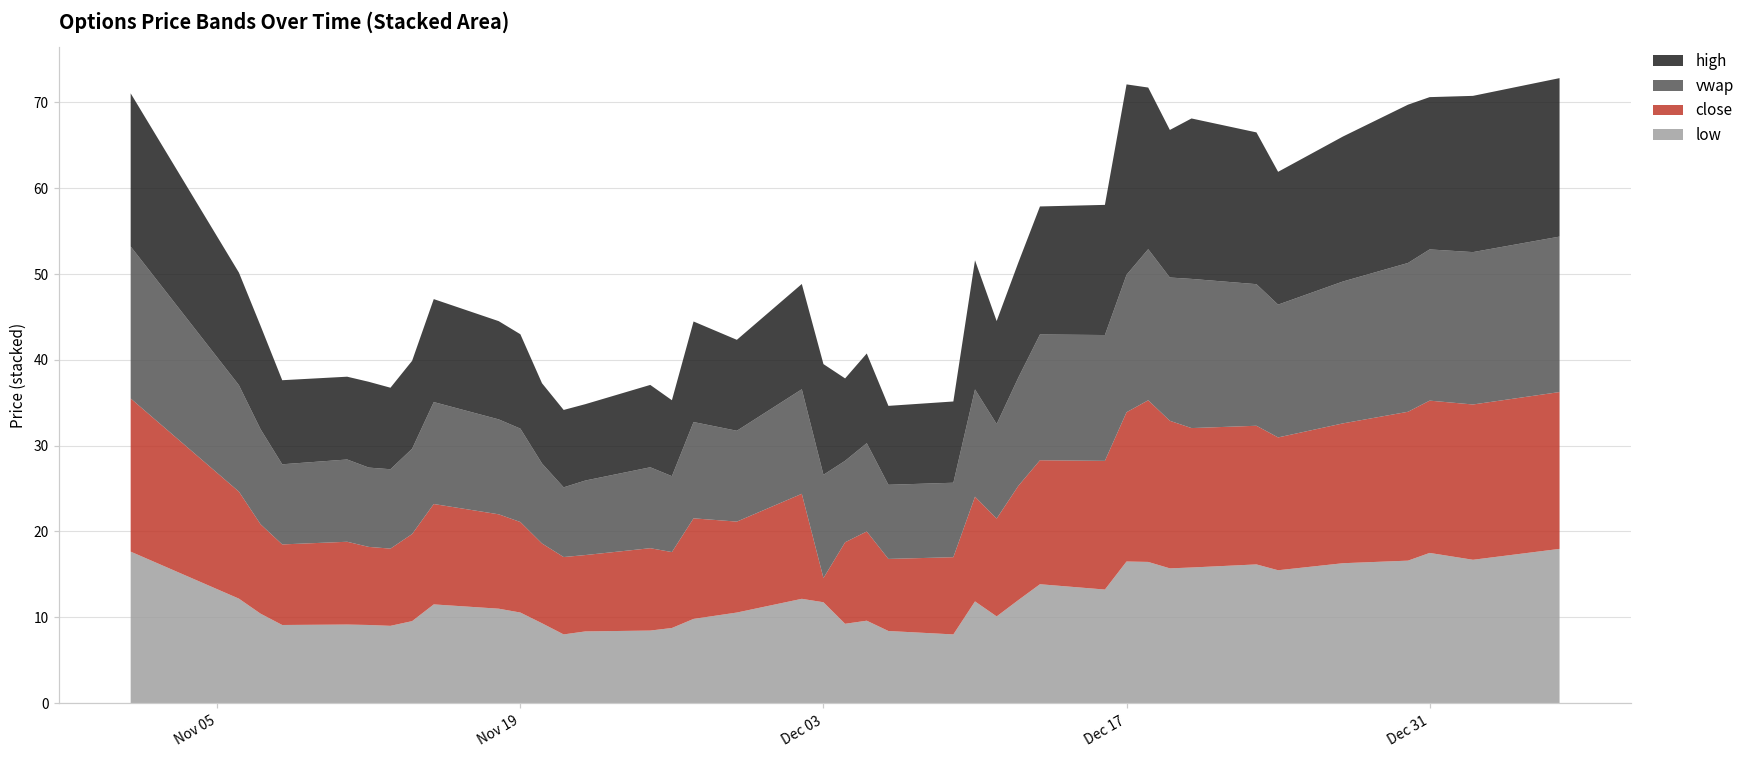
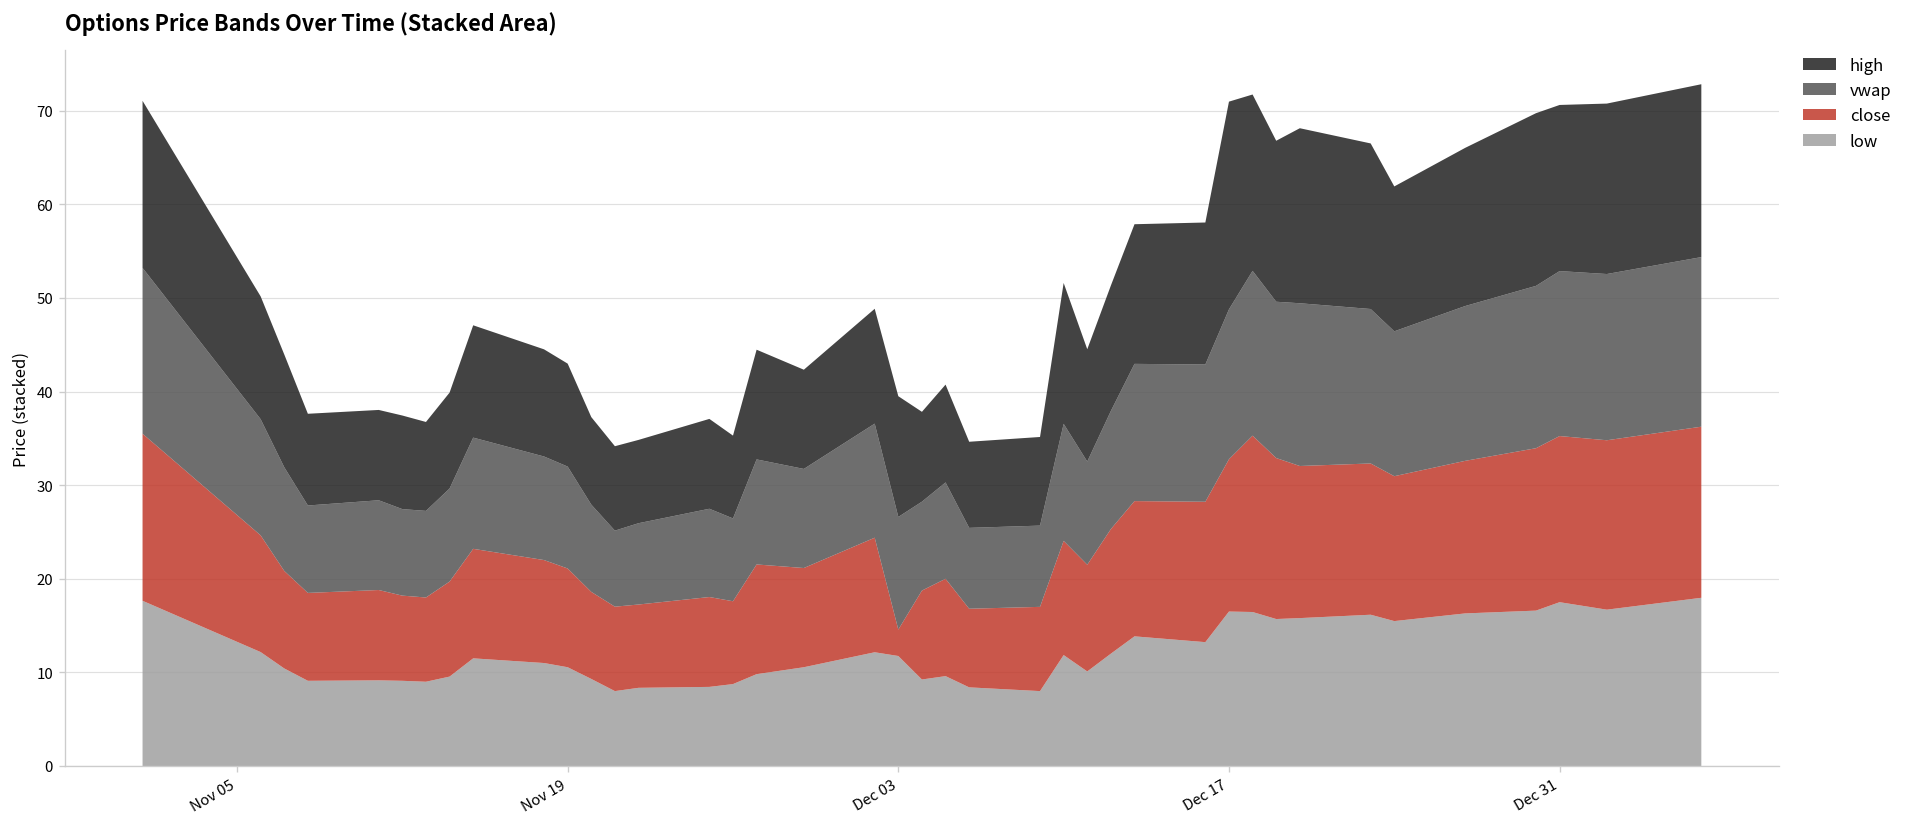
  {
    "low": {
      "Nov 19": 11,
      "Dec 03": 12,
      "Dec 17": 17,
      "Dec 31": 18
    },
    "close": {
      "Nov 19": 11,
      "Dec 03": 3,
-     "Dec 17": 17,
+     "Dec 17": 16,
      "Dec 31": 18
    },
    "vwap": {
      "Nov 19": 11,
      "Dec 03": 12,
      "Dec 17": 16,
      "Dec 31": 18
    },
    "high": {
      "Nov 19": 11,
      "Dec 03": 13,
      "Dec 17": 22,
      "Dec 31": 18
    }
  }
